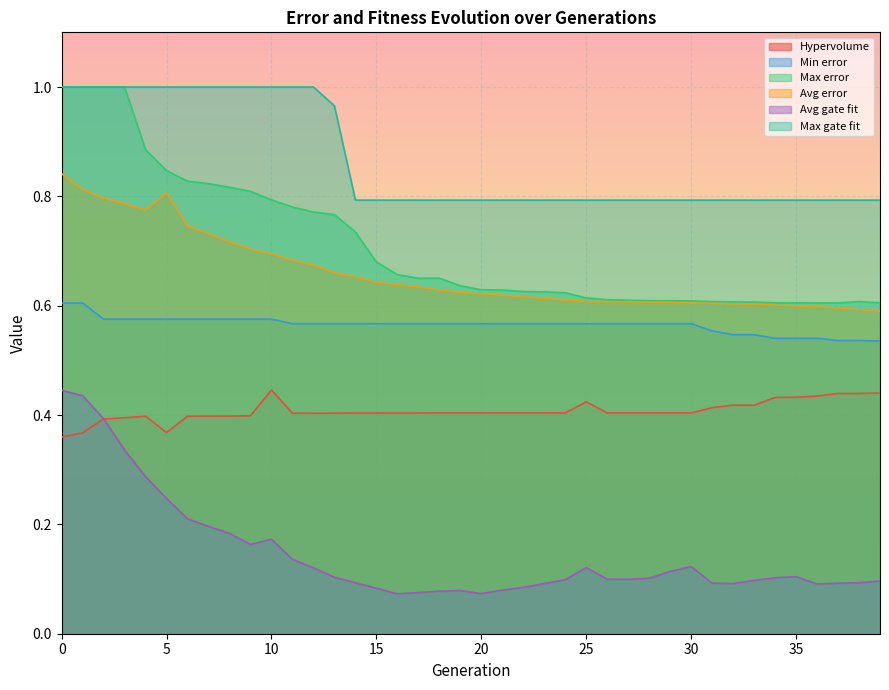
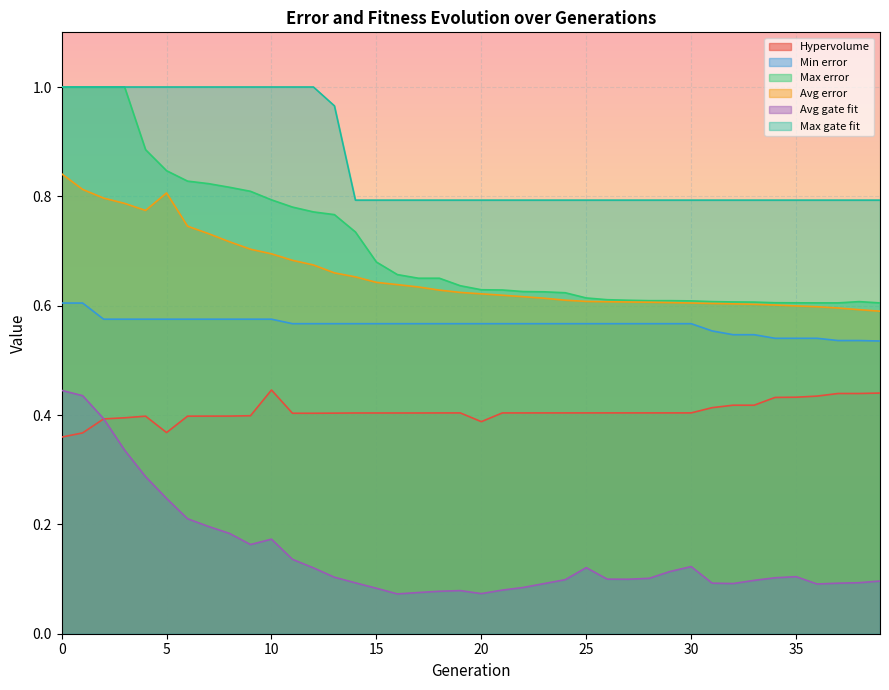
  {
    "Hypervolume": {
      "0": 0.36,
      "5": 0.37,
      "10": 0.45,
      "15": 0.40,
-     "20": 0.40,
-     "25": 0.42,
+     "20": 0.39,
+     "25": 0.40,
      "30": 0.40,
      "35": 0.43
    },
    "Avg error": {
      "0": 0.84,
      "5": 0.81,
      "10": 0.69,
      "15": 0.64,
      "20": 0.62,
      "25": 0.61,
      "35": 0.60
    },
    "Avg gate fit": {
      "0": 0.45,
      "5": 0.25,
      "10": 0.17,
      "15": 0.08,
      "20": 0.07,
      "25": 0.12,
      "30": 0.12,
      "35": 0.10
    }
  }
